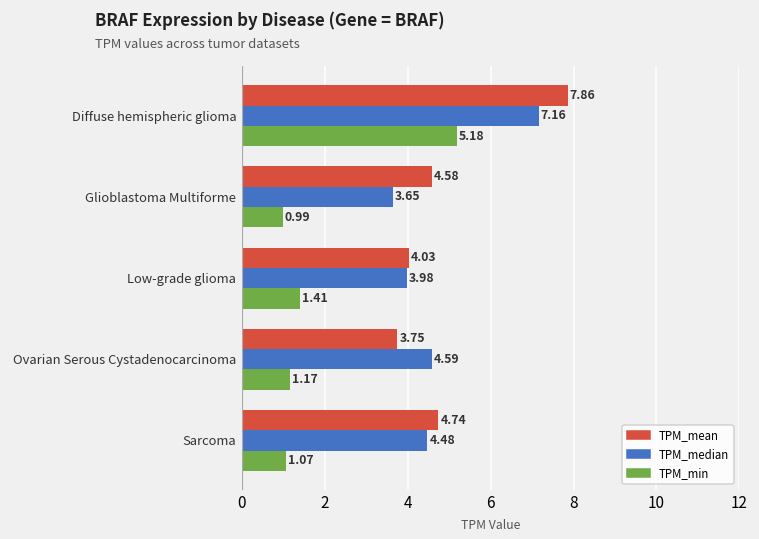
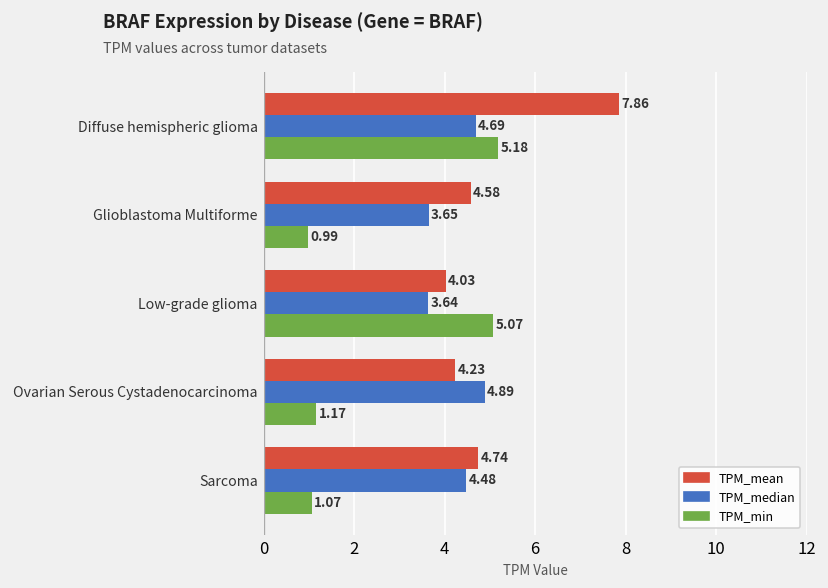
  {
    "TPM_mean": {
      "Diffuse hemispheric glioma": 7.86,
      "Glioblastoma Multiforme": 4.58,
      "Low-grade glioma": 4.03,
-     "Ovarian Serous Cystadenocarcinoma": 3.75,
+     "Ovarian Serous Cystadenocarcinoma": 4.23,
      "Sarcoma": 4.74
    },
    "TPM_median": {
-     "Diffuse hemispheric glioma": 7.16,
+     "Diffuse hemispheric glioma": 4.69,
      "Glioblastoma Multiforme": 3.65,
-     "Low-grade glioma": 3.98,
-     "Ovarian Serous Cystadenocarcinoma": 4.59,
+     "Low-grade glioma": 3.64,
+     "Ovarian Serous Cystadenocarcinoma": 4.89,
      "Sarcoma": 4.48
    },
    "TPM_min": {
      "Diffuse hemispheric glioma": 5.18,
      "Glioblastoma Multiforme": 0.99,
-     "Low-grade glioma": 1.41,
+     "Low-grade glioma": 5.07,
      "Ovarian Serous Cystadenocarcinoma": 1.17,
      "Sarcoma": 1.07
    }
  }
